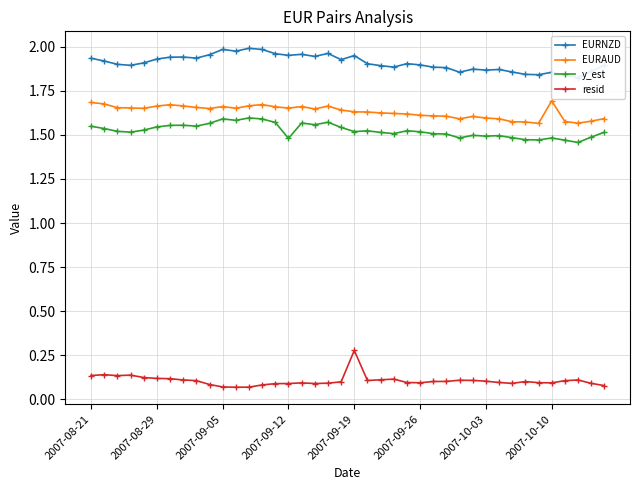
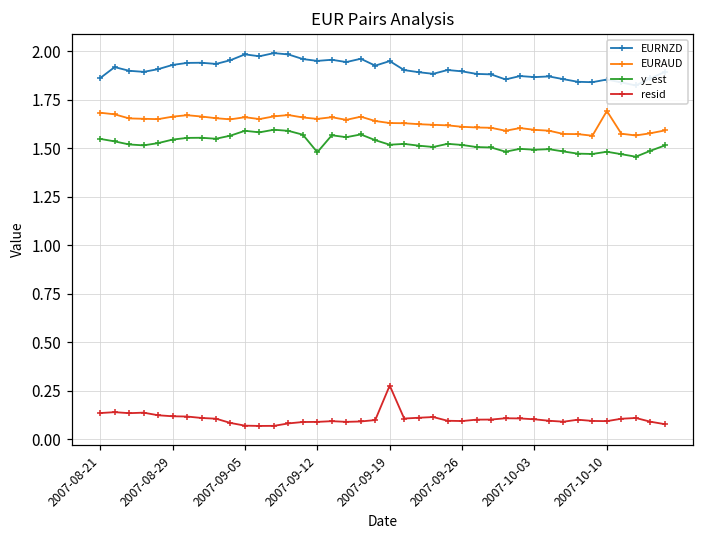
  {
    "EURNZD": {
-     "2007-08-21": 1.93,
+     "2007-08-21": 1.86,
      "2007-08-29": 1.93,
      "2007-09-05": 1.99,
      "2007-09-12": 1.95,
      "2007-09-19": 1.95,
      "2007-09-26": 1.90,
      "2007-10-03": 1.87
    },
    "EURAUD": {
      "2007-08-21": 1.68,
      "2007-08-29": 1.66,
      "2007-09-05": 1.66,
      "2007-09-12": 1.65,
      "2007-09-19": 1.63,
      "2007-09-26": 1.61,
      "2007-10-03": 1.60,
      "2007-10-10": 1.69
    },
    "y_est": {
      "2007-08-21": 1.55,
      "2007-08-29": 1.55,
      "2007-09-05": 1.59,
      "2007-09-12": 1.48,
      "2007-09-19": 1.52,
      "2007-09-26": 1.52,
      "2007-10-03": 1.49,
      "2007-10-10": 1.48
    },
    "resid": {
      "2007-08-21": 0.13,
      "2007-08-29": 0.12,
      "2007-09-05": 0.07,
      "2007-09-12": 0.09,
      "2007-09-19": 0.28,
      "2007-09-26": 0.09,
      "2007-10-03": 0.10,
      "2007-10-10": 0.09
    }
  }
